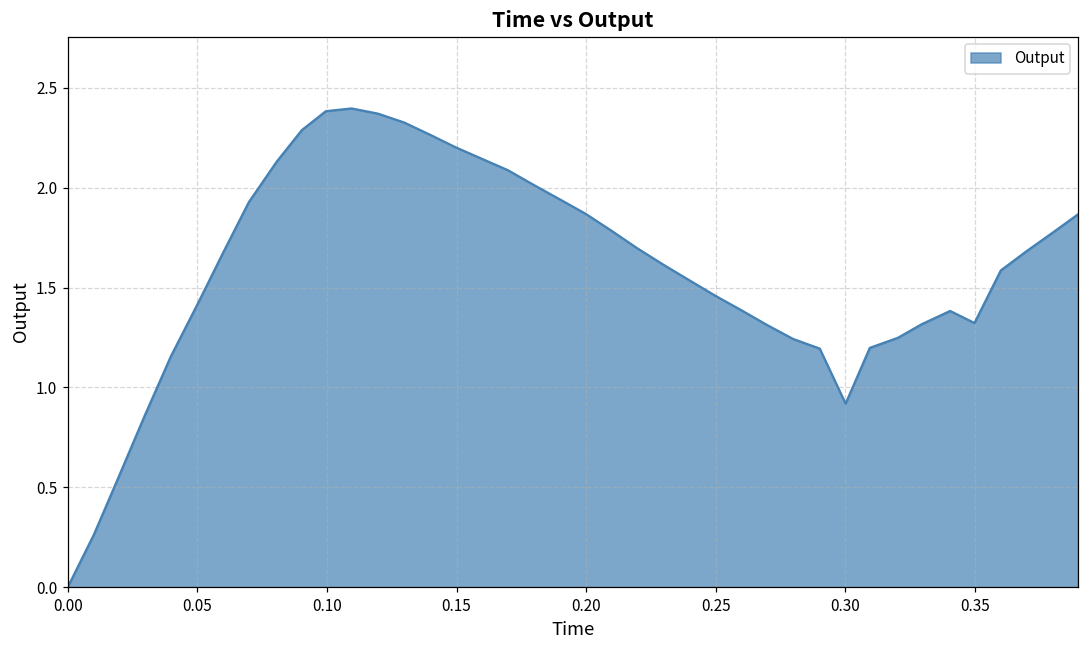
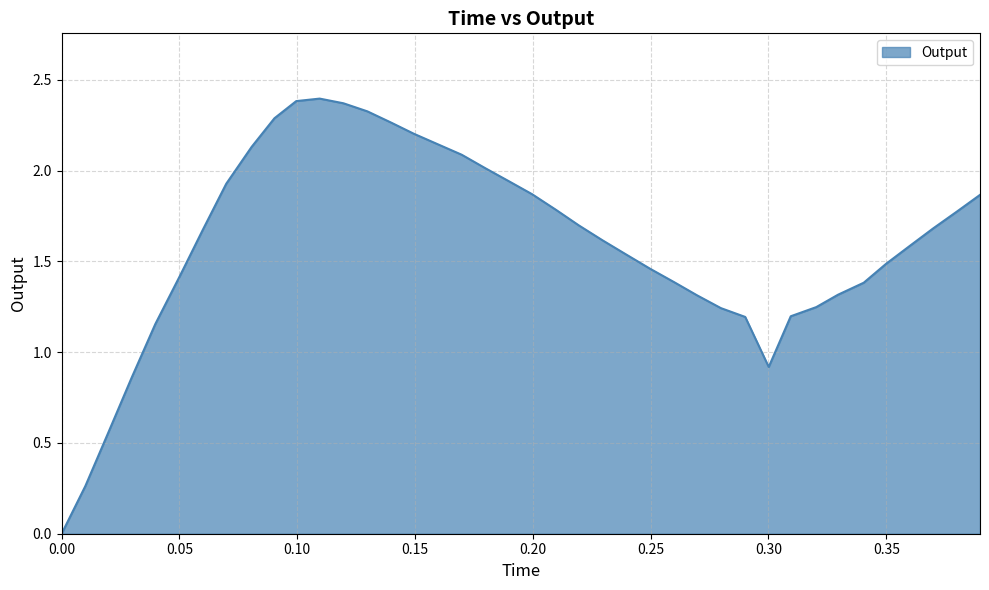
  {
    "0.00": 0.00,
    "0.30": 0.92,
-   "0.35": 1.32
+   "0.35": 1.49
  }
